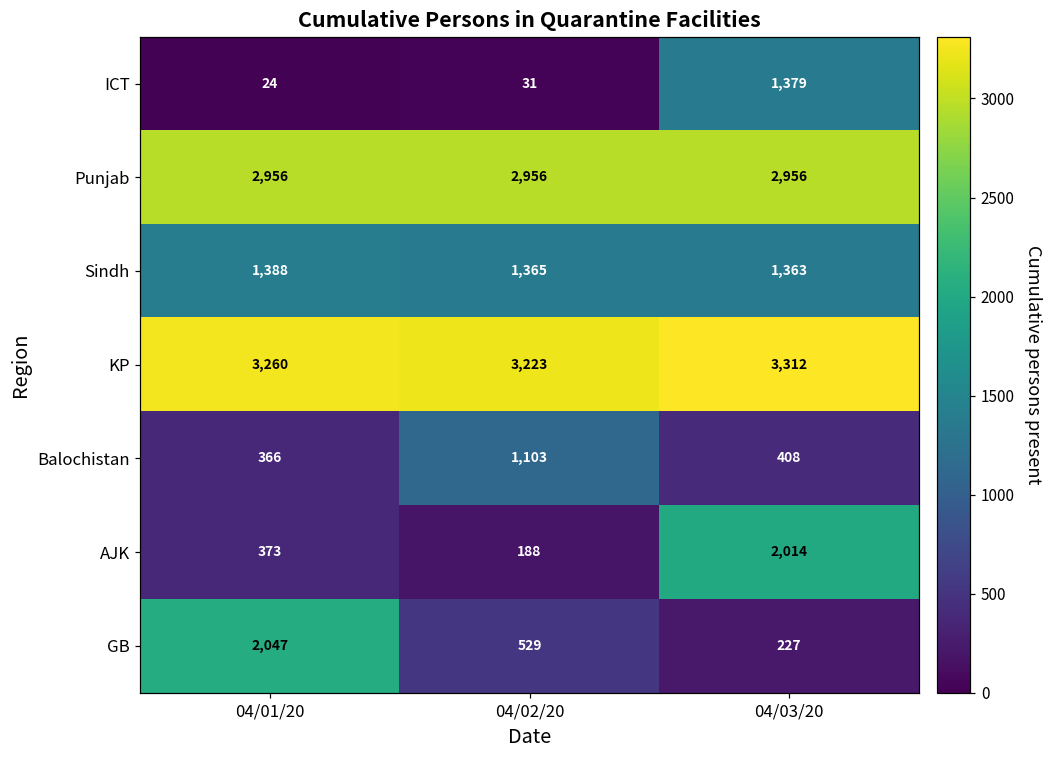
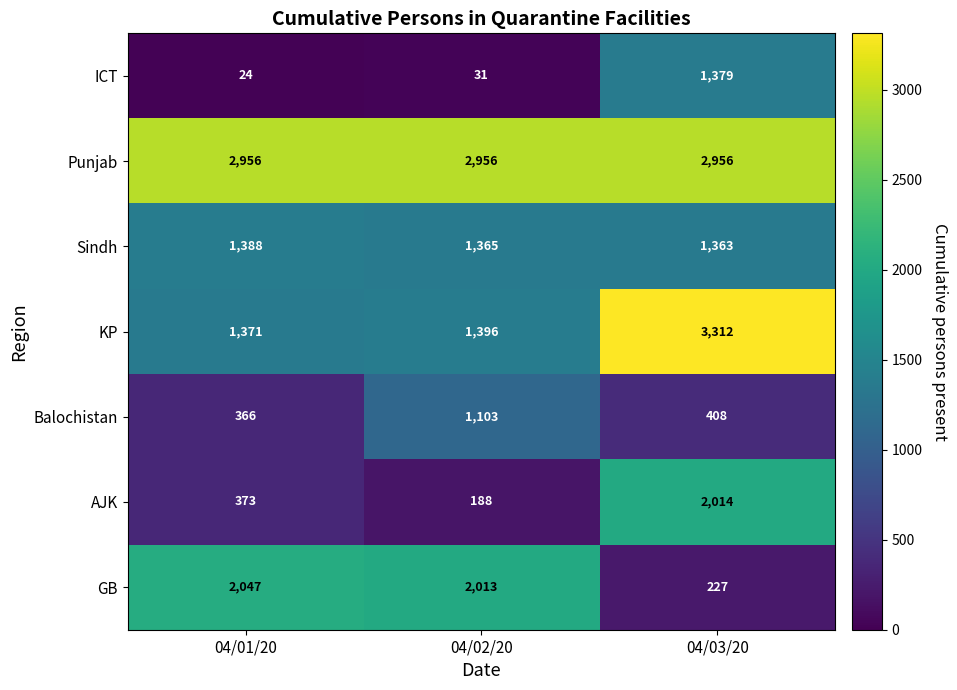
  {
    "ICT": {
      "04/01/20": "24",
      "04/02/20": "31",
      "04/03/20": "1,379"
    },
    "Punjab": {
      "04/01/20": "2,956",
      "04/02/20": "2,956",
      "04/03/20": "2,956"
    },
    "Sindh": {
      "04/01/20": "1,388",
      "04/02/20": "1,365",
      "04/03/20": "1,363"
    },
    "KP": {
-     "04/01/20": "3,260",
-     "04/02/20": "3,223",
+     "04/01/20": "1,371",
+     "04/02/20": "1,396",
      "04/03/20": "3,312"
    },
    "Balochistan": {
      "04/01/20": "366",
      "04/02/20": "1,103",
      "04/03/20": "408"
    },
    "AJK": {
      "04/01/20": "373",
      "04/02/20": "188",
      "04/03/20": "2,014"
    },
    "GB": {
      "04/01/20": "2,047",
-     "04/02/20": "529",
+     "04/02/20": "2,013",
      "04/03/20": "227"
    }
  }
